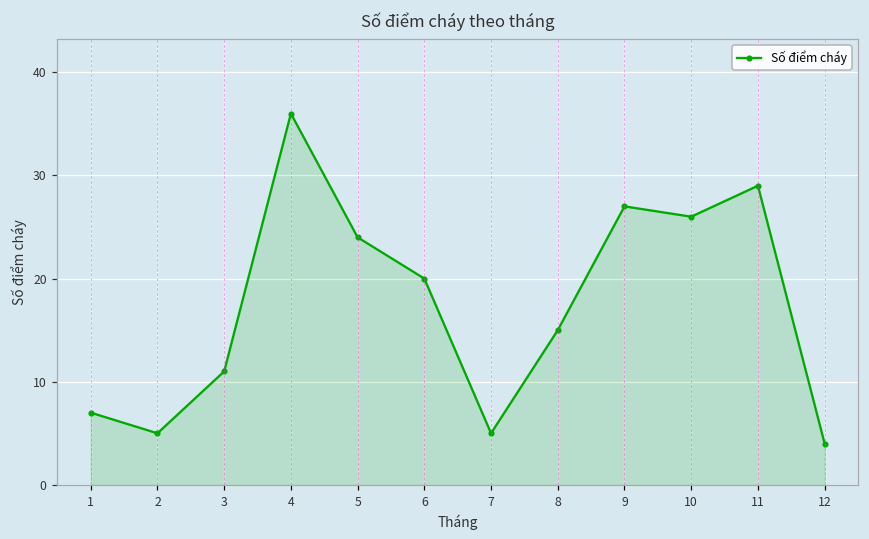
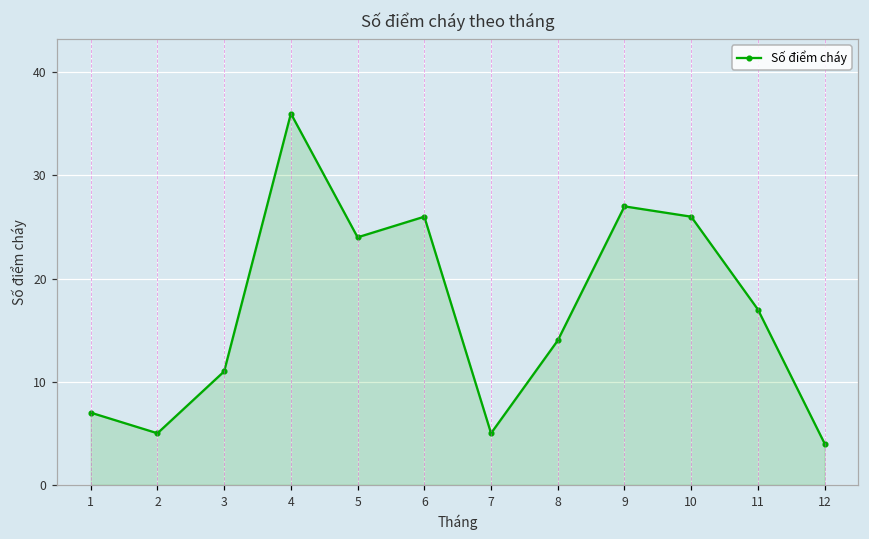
  {
    "1": 7,
    "2": 5,
    "3": 11,
    "4": 36,
    "5": 24,
-   "6": 20,
+   "6": 26,
    "7": 5,
-   "8": 15,
+   "8": 14,
    "9": 27,
    "10": 26,
-   "11": 29,
+   "11": 17,
    "12": 4
  }
